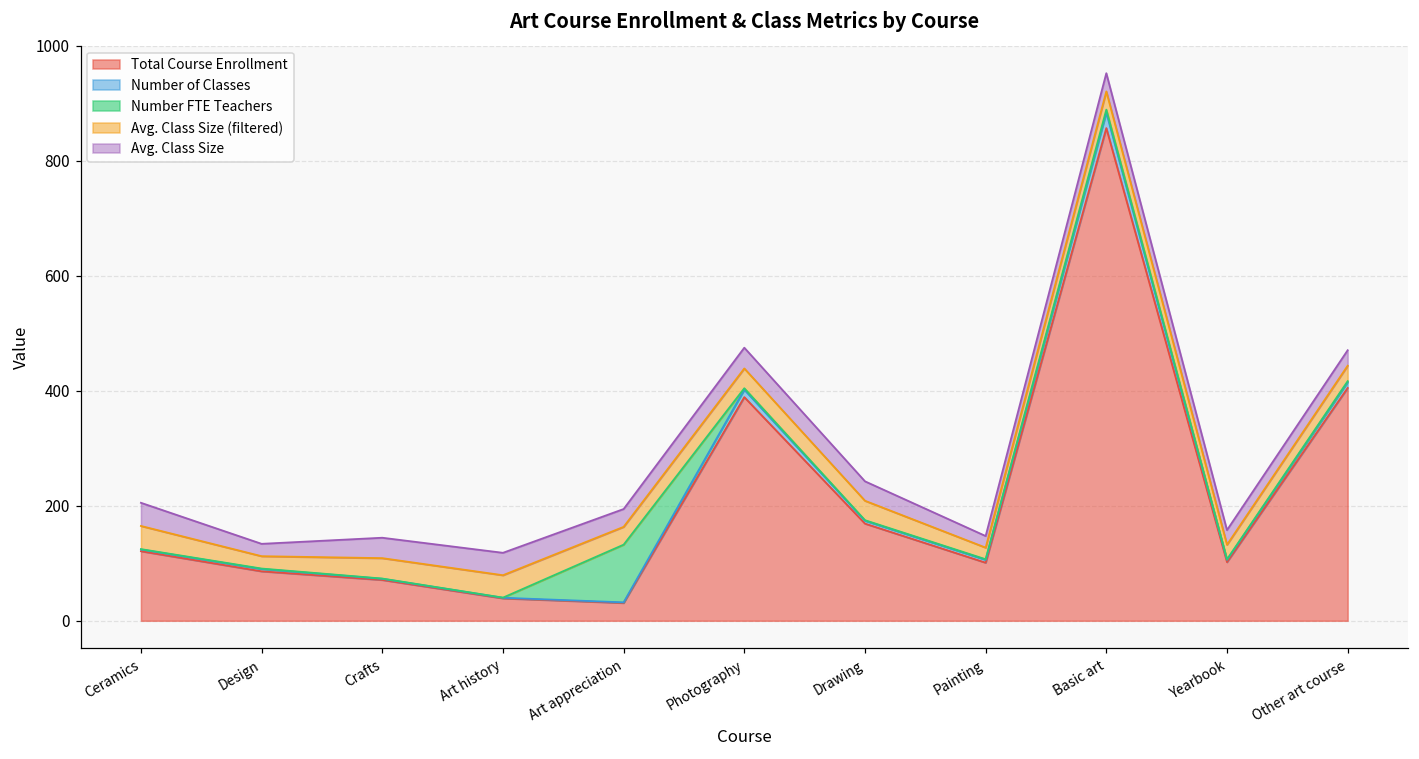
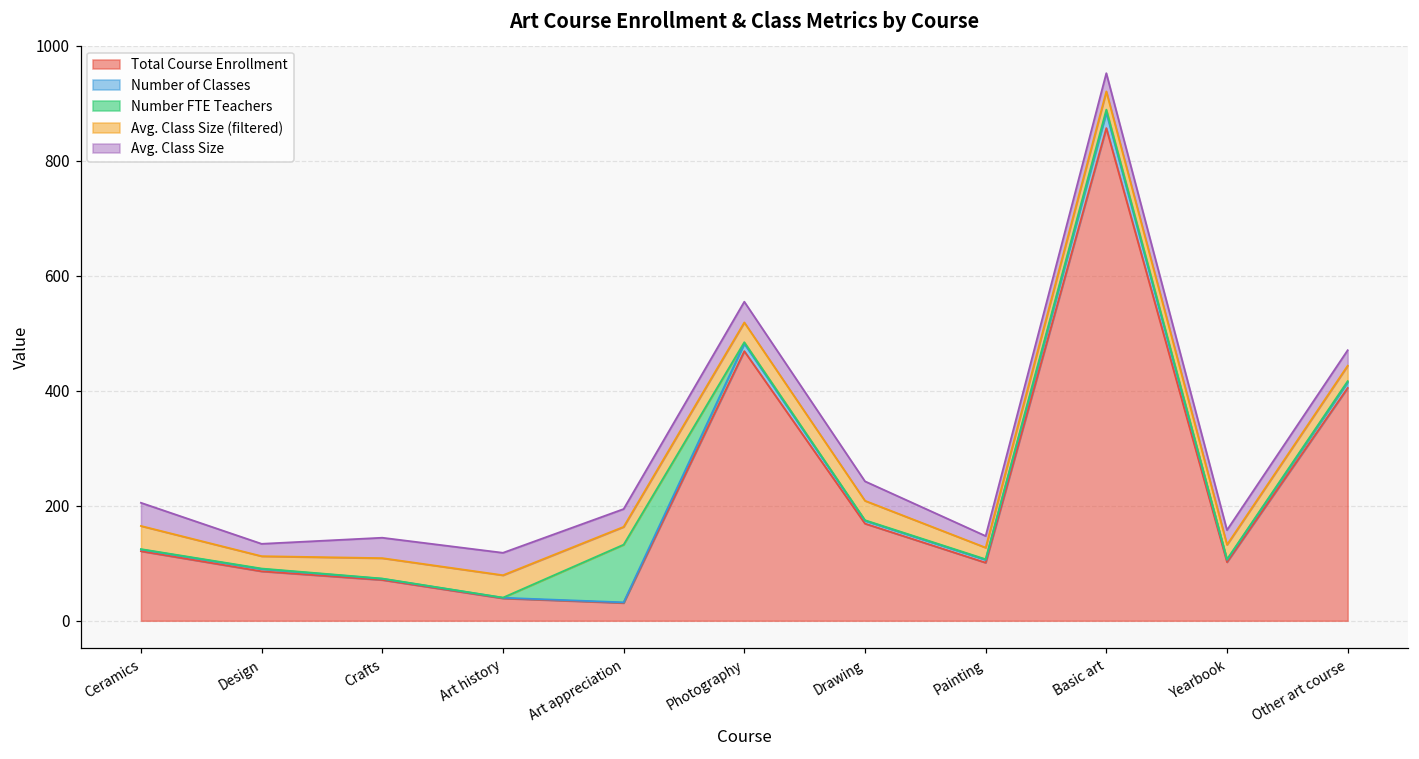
  {
    "Total Course Enrollment": {
-     "Photography": 390,
+     "Photography": 470,
      "Drawing": 170,
      "Painting": 100,
      "Basic art": 860,
      "Other art course": 410
    },
    "Number of Classes": {
      "Basic art": 30
    },
    "Number FTE Teachers": {
      "Art appreciation": 100,
      "Basic art": 10
    },
    "Avg. Class Size (filtered)": {
      "Ceramics": 40,
      "Design": 20,
      "Crafts": 40,
      "Art history": 40,
      "Art appreciation": 30,
      "Photography": 30,
      "Drawing": 30,
      "Painting": 20,
      "Basic art": 30,
      "Yearbook": 30,
      "Other art course": 30
    },
    "Avg. Class Size": {
      "Ceramics": 40,
      "Design": 20,
      "Crafts": 40,
      "Art history": 40,
      "Art appreciation": 30,
      "Photography": 40,
      "Drawing": 30,
      "Painting": 20,
      "Basic art": 30,
      "Yearbook": 30,
      "Other art course": 30
    }
  }
